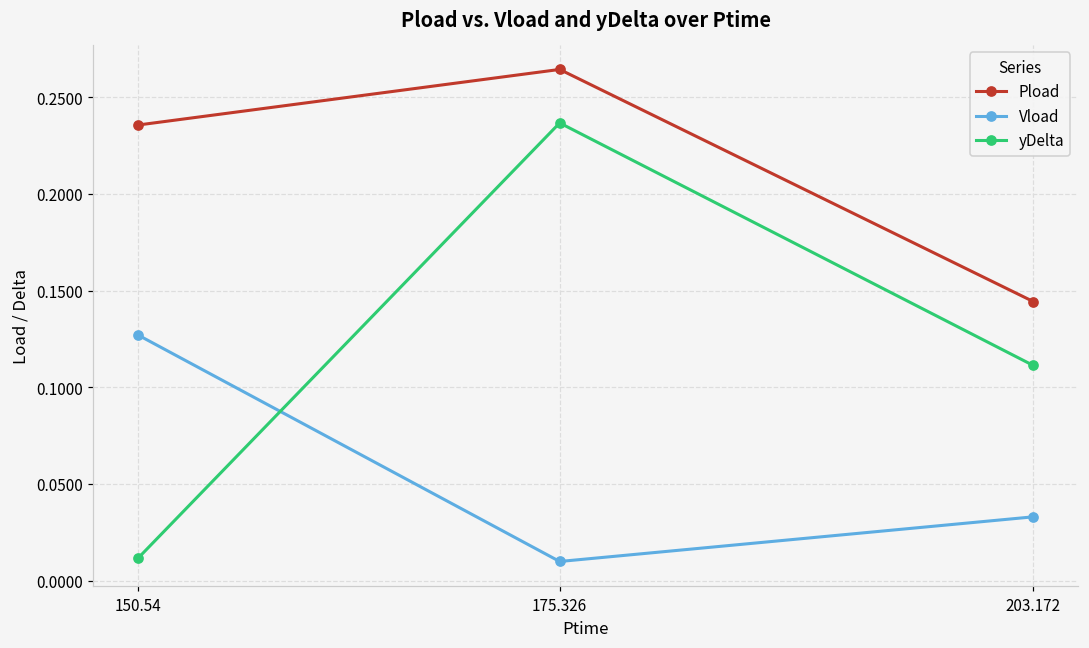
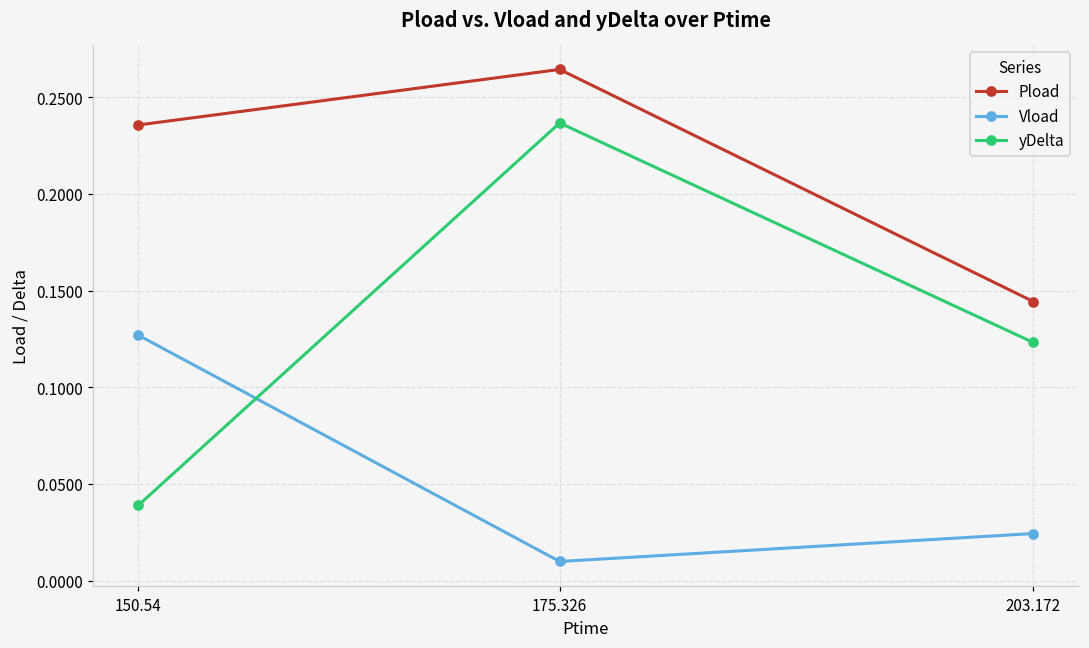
  {
    "Pload": {
      "150.54": 0.236,
      "175.326": 0.264,
      "203.172": 0.144
    },
    "Vload": {
      "150.54": 0.127,
      "175.326": 0.010,
-     "203.172": 0.033
+     "203.172": 0.024
    },
    "yDelta": {
-     "150.54": 0.012,
+     "150.54": 0.039,
      "175.326": 0.237,
-     "203.172": 0.111
+     "203.172": 0.123
    }
  }
